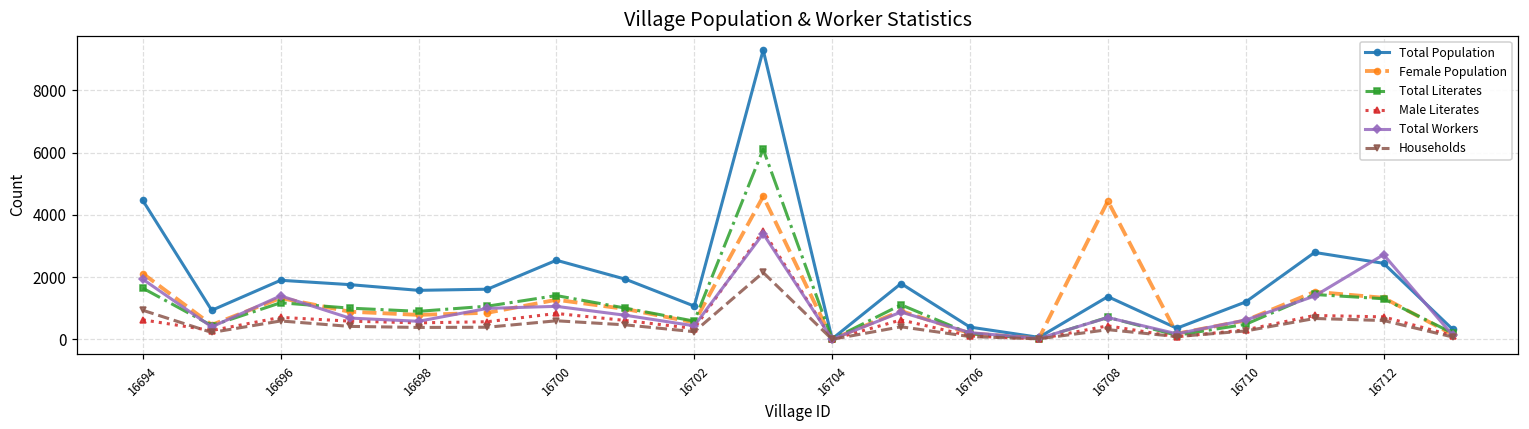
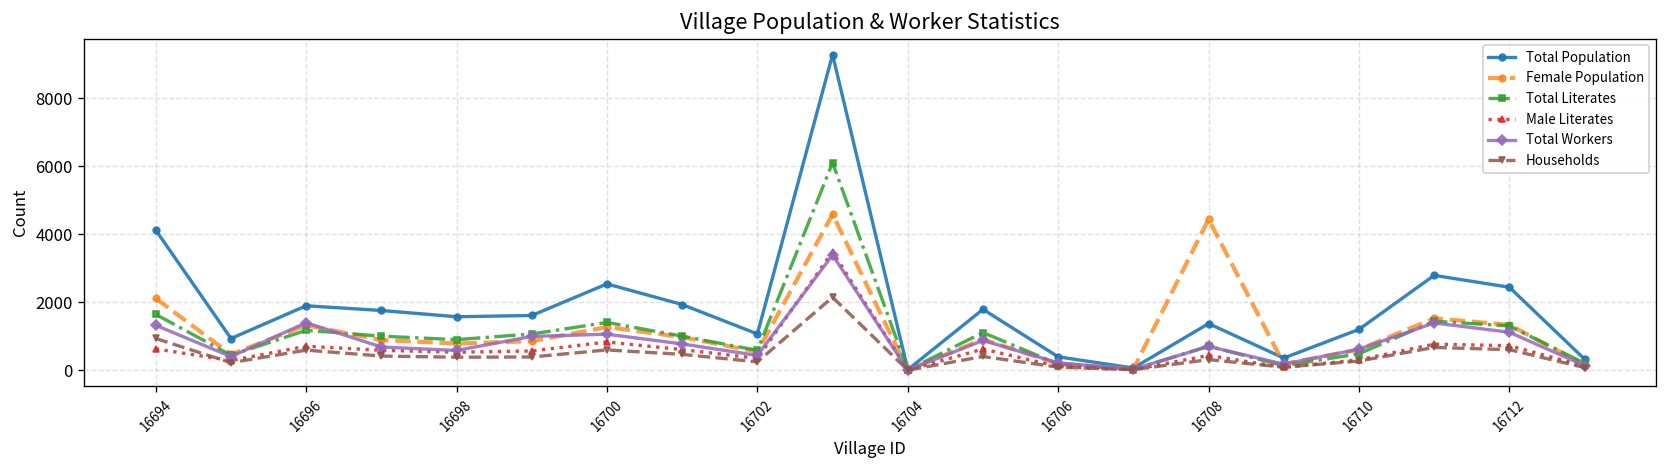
  {
    "Total Population": {
-     "16694": 4500,
+     "16694": 4100,
      "16696": 1900,
      "16698": 1600,
      "16700": 2500,
      "16702": 1100,
      "16706": 400,
      "16708": 1400,
      "16710": 1200,
      "16712": 2400
    },
    "Female Population": {
      "16694": 2100,
      "16698": 800,
      "16700": 1300,
      "16708": 4400
    },
    "Total Literates": {
      "16694": 1600,
      "16696": 1200,
      "16698": 900,
      "16700": 1400,
      "16710": 500
    },
    "Male Literates": {
      "16694": 600,
      "16696": 700,
      "16700": 800,
      "16708": 400,
      "16712": 700
    },
    "Total Workers": {
-     "16694": 1900,
+     "16694": 1300,
      "16700": 1100,
-     "16712": 2700
+     "16712": 1100
    },
    "Households": {
      "16694": 900,
      "16696": 600,
      "16698": 400,
      "16700": 600,
      "16702": 200,
      "16708": 300,
      "16712": 600
    }
  }
